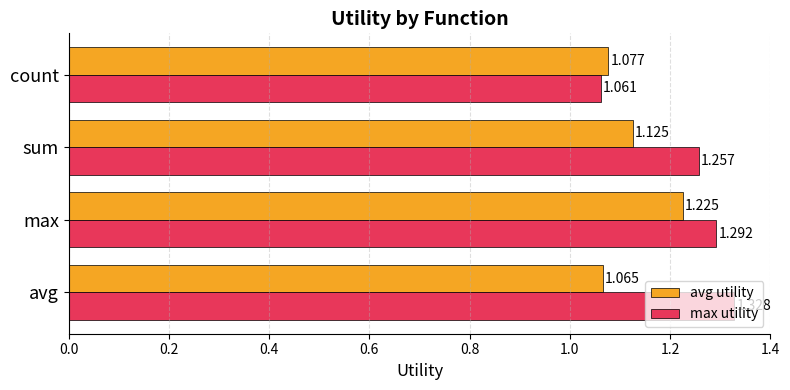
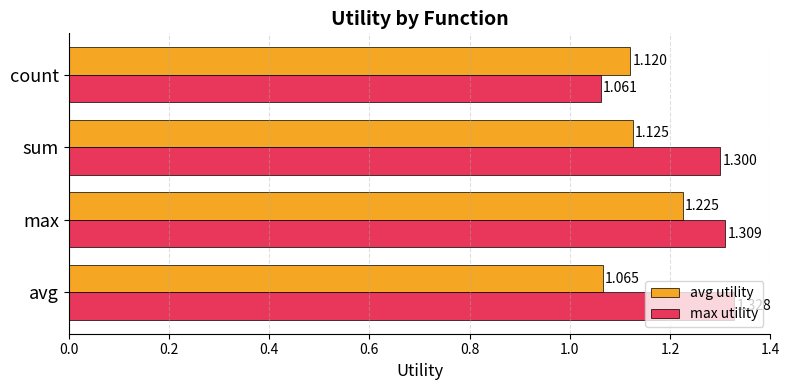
  {
    "avg utility": {
-     "count": 1.077,
+     "count": 1.120,
      "sum": 1.125,
      "max": 1.225,
      "avg": 1.065
    },
    "max utility": {
      "count": 1.061,
-     "sum": 1.257,
-     "max": 1.292
+     "sum": 1.300,
+     "max": 1.309
    }
  }
